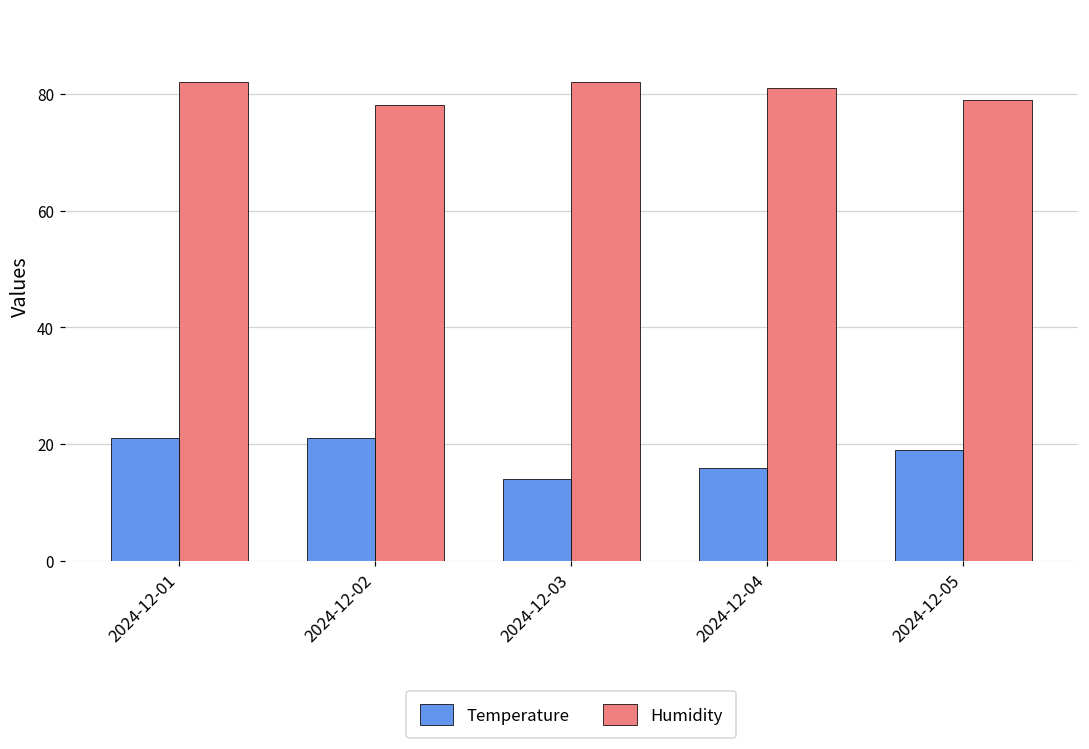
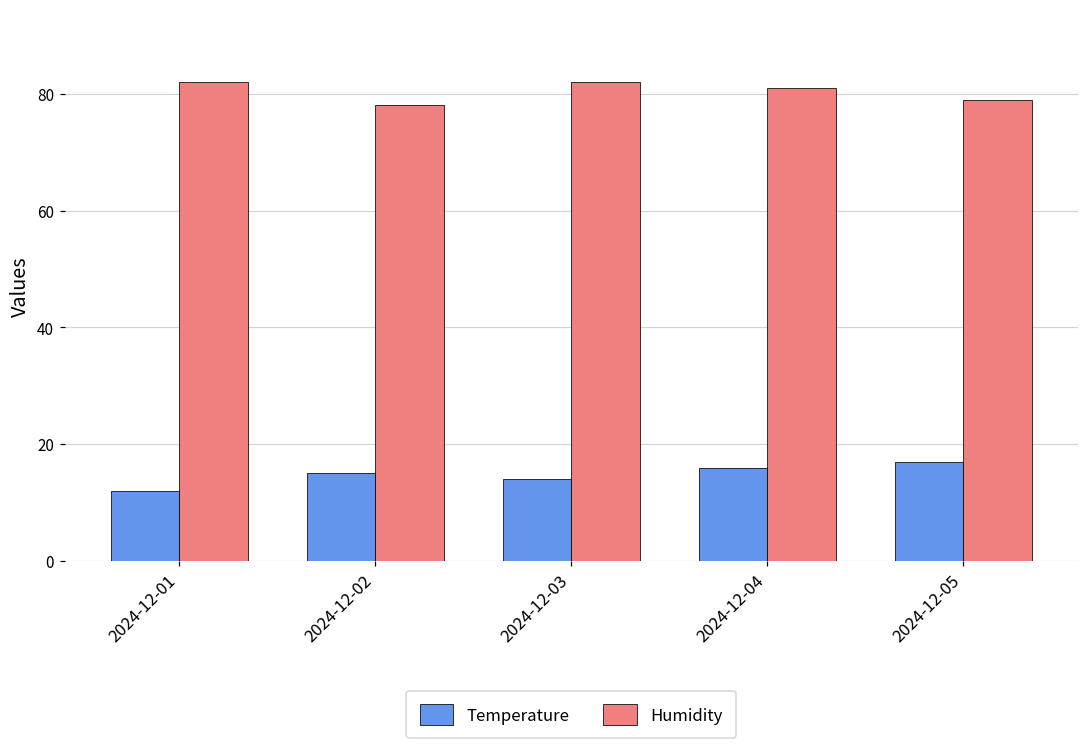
  {
    "Temperature": {
-     "2024-12-01": 21,
-     "2024-12-02": 21,
+     "2024-12-01": 12,
+     "2024-12-02": 15,
      "2024-12-03": 14,
      "2024-12-04": 16,
-     "2024-12-05": 19
+     "2024-12-05": 17
    },
    "Humidity": {
      "2024-12-01": 82,
      "2024-12-02": 78,
      "2024-12-03": 82,
      "2024-12-04": 81,
      "2024-12-05": 79
    }
  }
